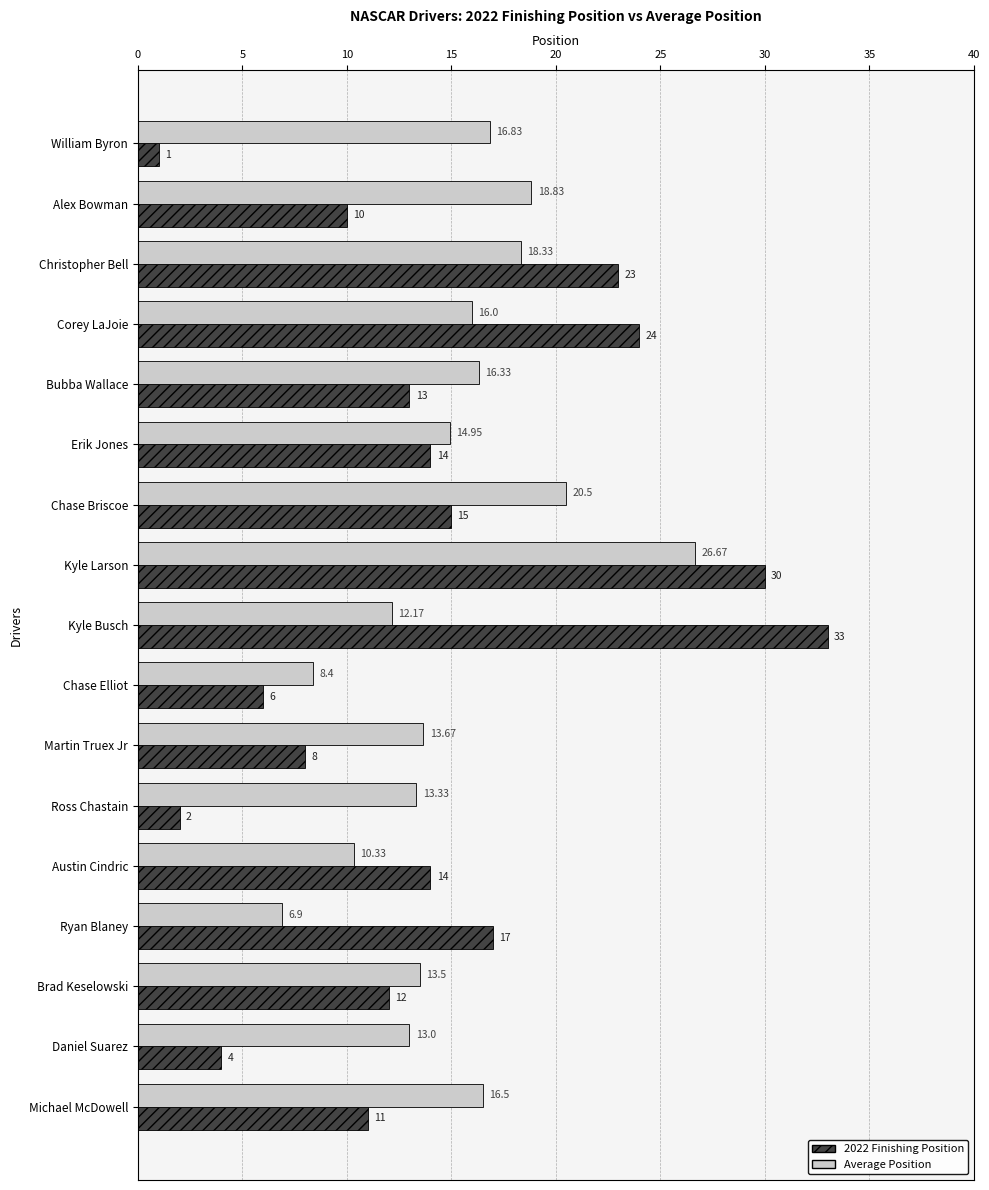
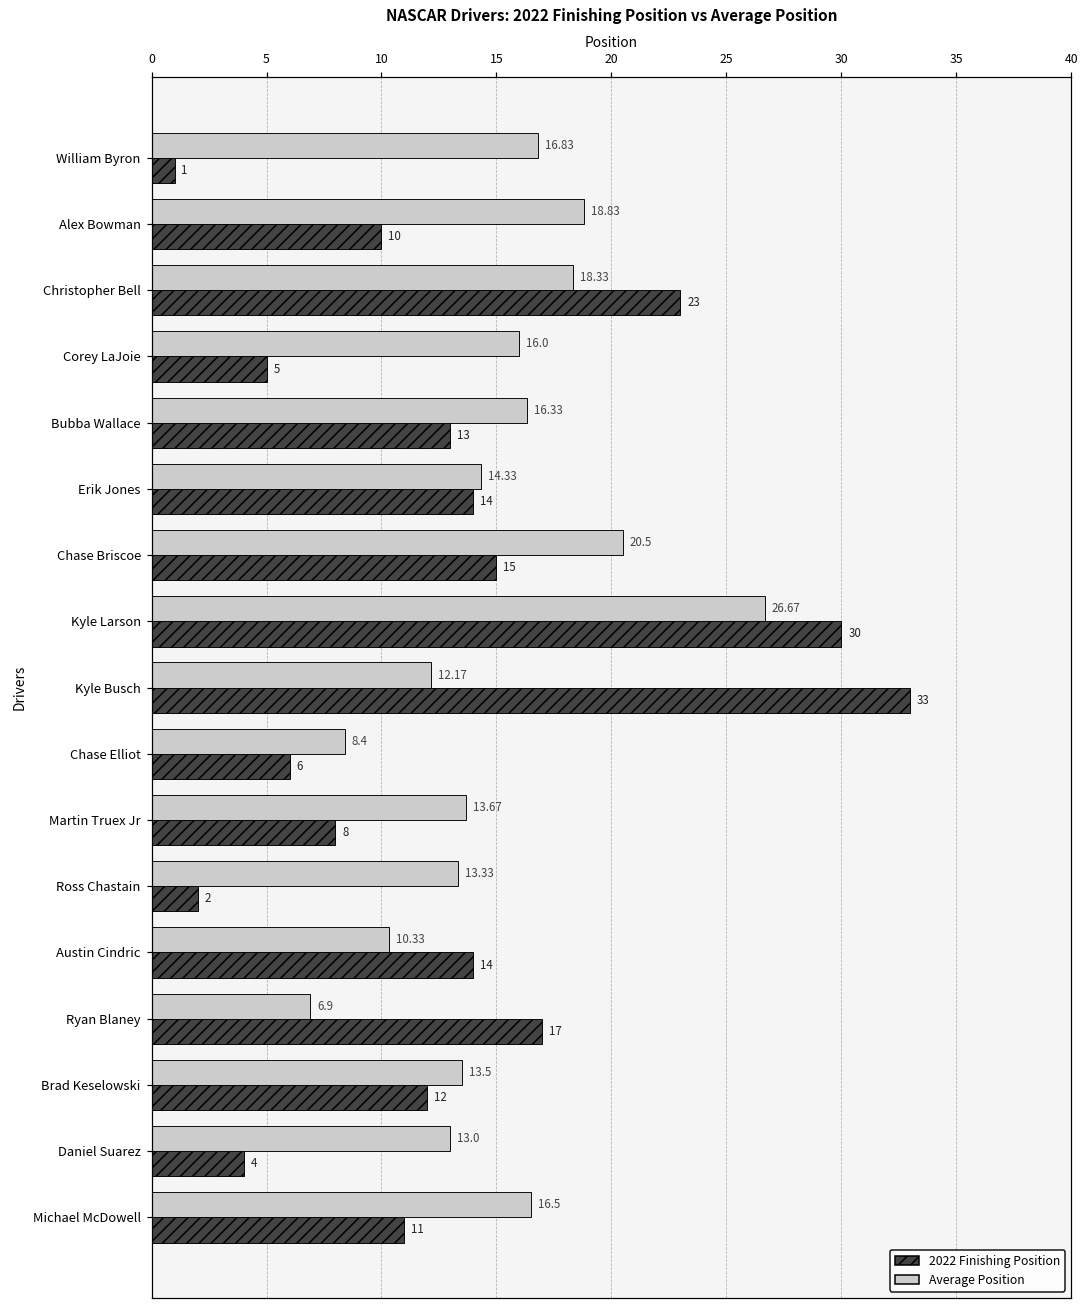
  {
    "2022 Finishing Position": {
      "William Byron": 1,
      "Alex Bowman": 10,
      "Christopher Bell": 23,
-     "Corey LaJoie": 24,
+     "Corey LaJoie": 5,
      "Bubba Wallace": 13,
      "Erik Jones": 14,
      "Chase Briscoe": 15,
      "Kyle Larson": 30,
      "Kyle Busch": 33,
      "Chase Elliot": 6,
      "Martin Truex Jr": 8,
      "Ross Chastain": 2,
      "Austin Cindric": 14,
      "Ryan Blaney": 17,
      "Brad Keselowski": 12,
      "Daniel Suarez": 4,
      "Michael McDowell": 11
    },
    "Average Position": {
      "William Byron": 16.83,
      "Alex Bowman": 18.83,
      "Christopher Bell": 18.33,
      "Corey LaJoie": 16.0,
      "Bubba Wallace": 16.33,
-     "Erik Jones": 14.95,
+     "Erik Jones": 14.33,
      "Chase Briscoe": 20.5,
      "Kyle Larson": 26.67,
      "Kyle Busch": 12.17,
      "Chase Elliot": 8.4,
      "Martin Truex Jr": 13.67,
      "Ross Chastain": 13.33,
      "Austin Cindric": 10.33,
      "Ryan Blaney": 6.9,
      "Brad Keselowski": 13.5,
      "Daniel Suarez": 13.0,
      "Michael McDowell": 16.5
    }
  }
